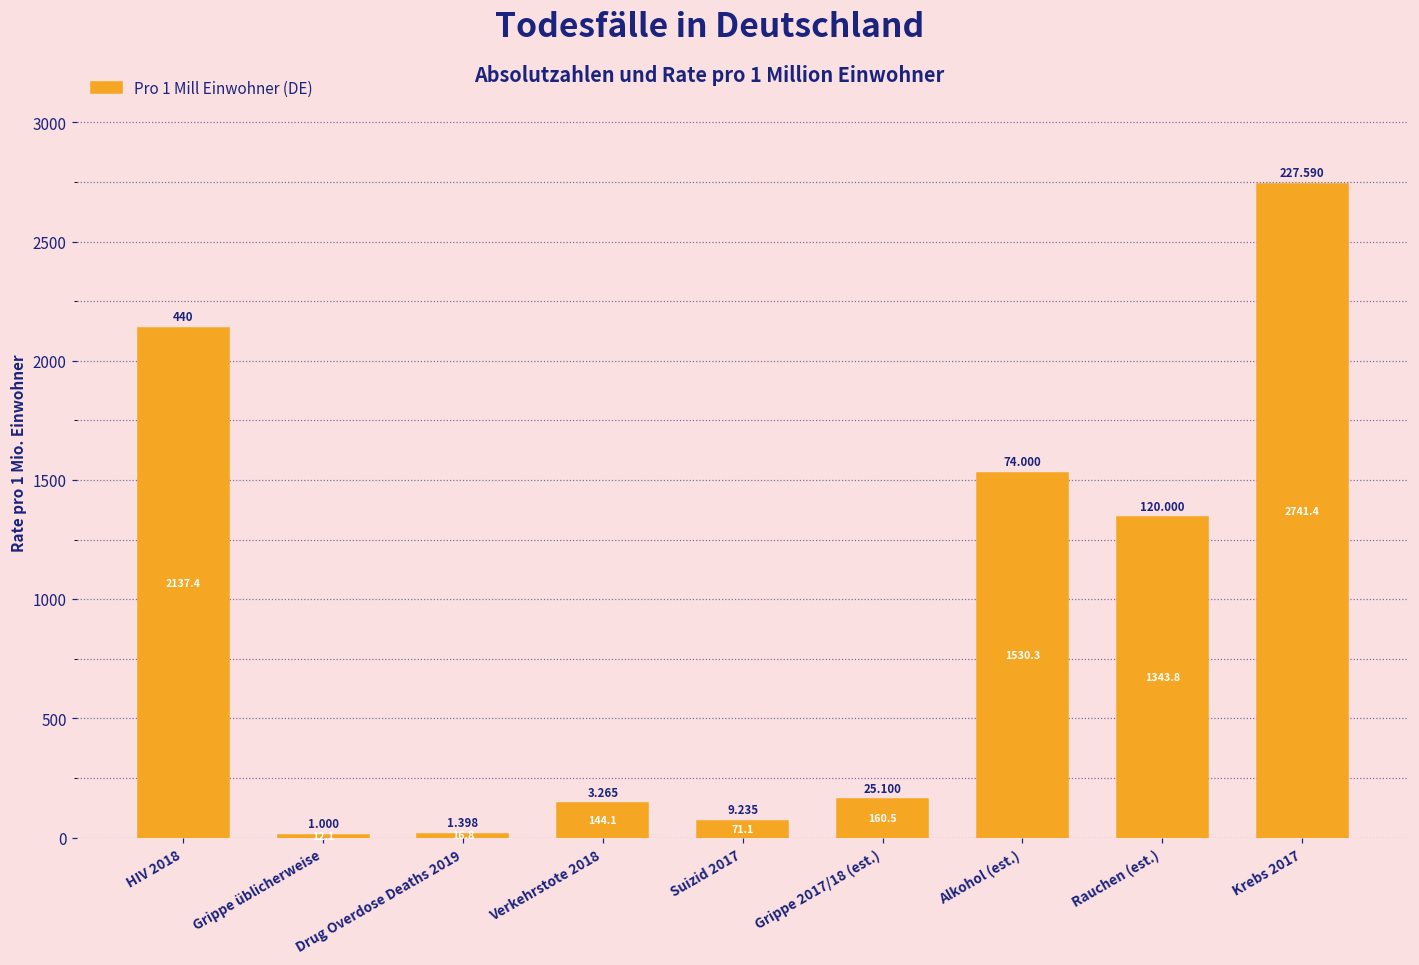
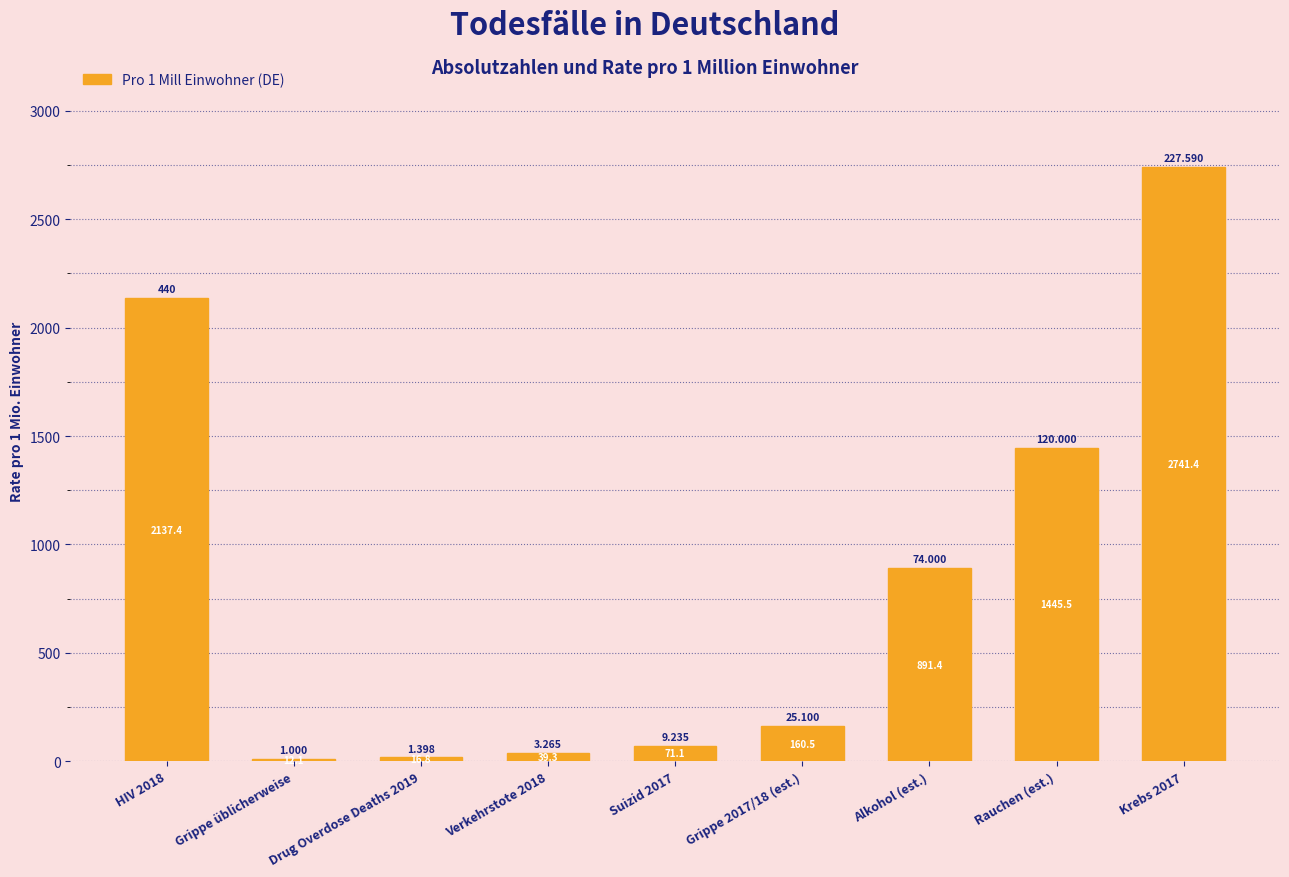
  {
    "HIV 2018": 2137.4,
-   "Verkehrstote 2018": 144.1,
+   "Verkehrstote 2018": 39.3,
    "Suizid 2017": 71.1,
    "Grippe 2017/18 (est.)": 160.5,
-   "Alkohol (est.)": 1530.3,
-   "Rauchen (est.)": 1343.8,
+   "Alkohol (est.)": 891.4,
+   "Rauchen (est.)": 1445.5,
    "Krebs 2017": 2741.4
  }
